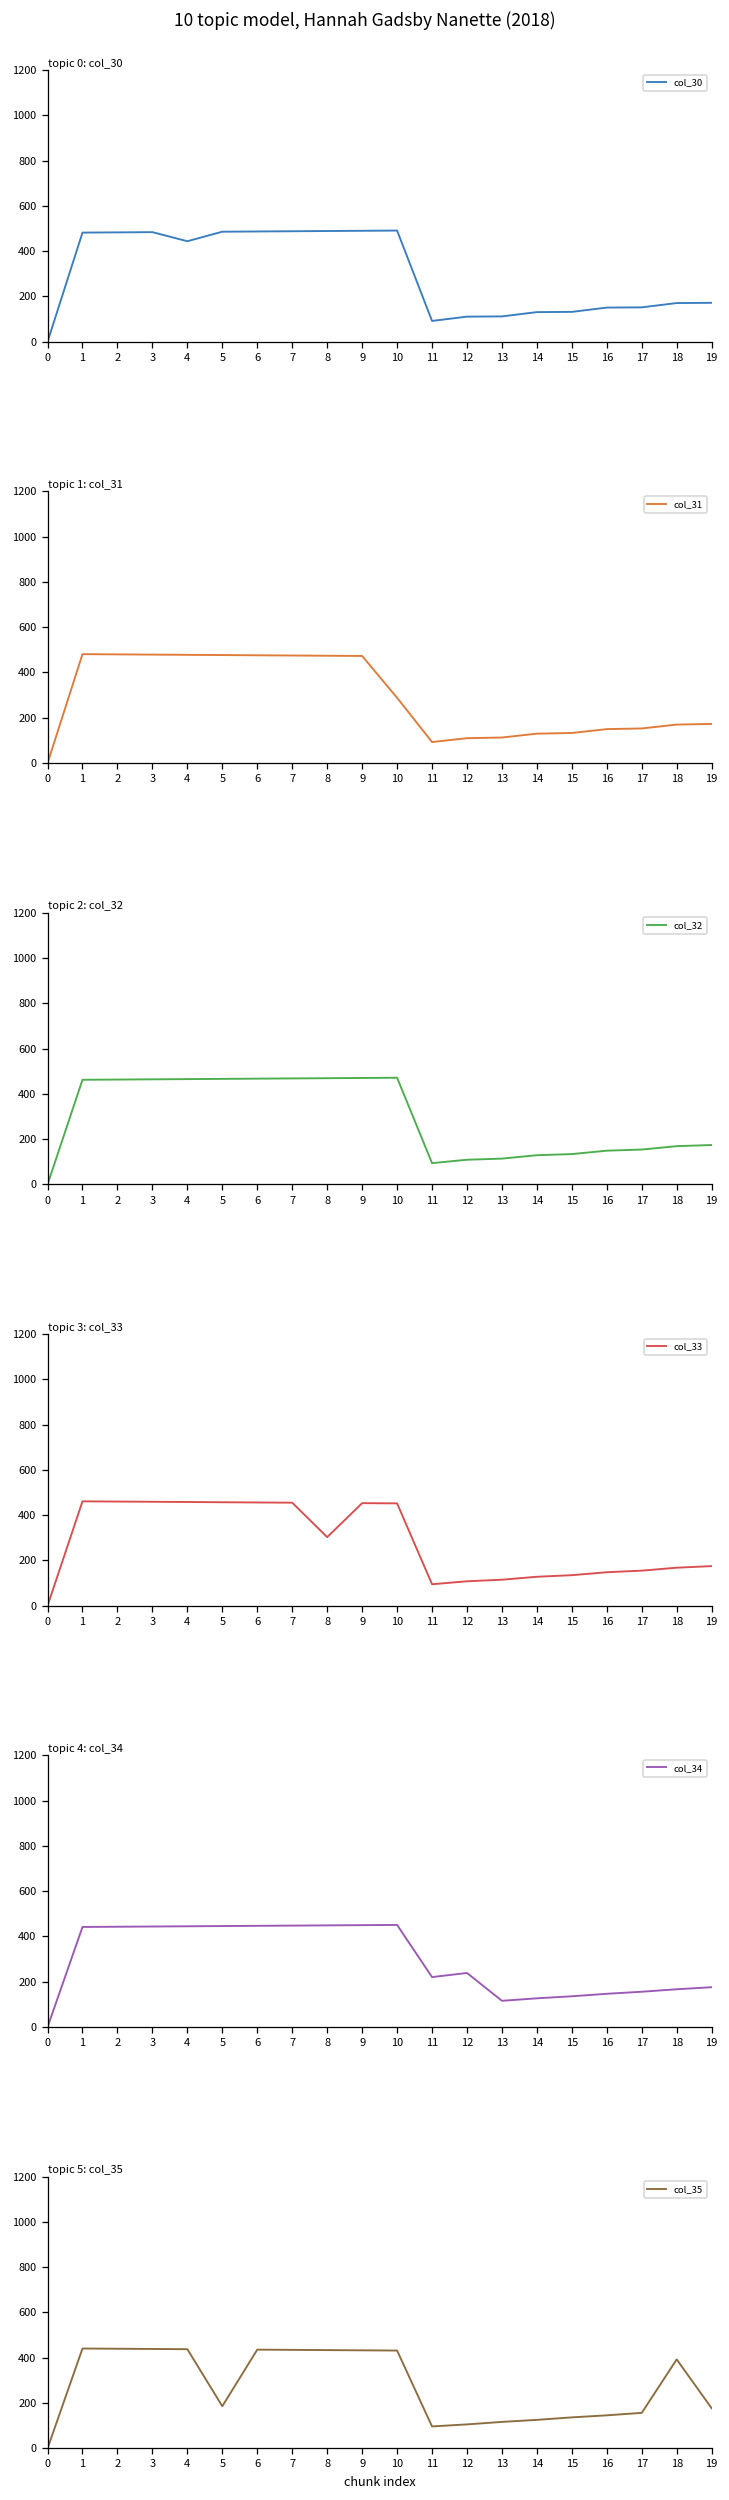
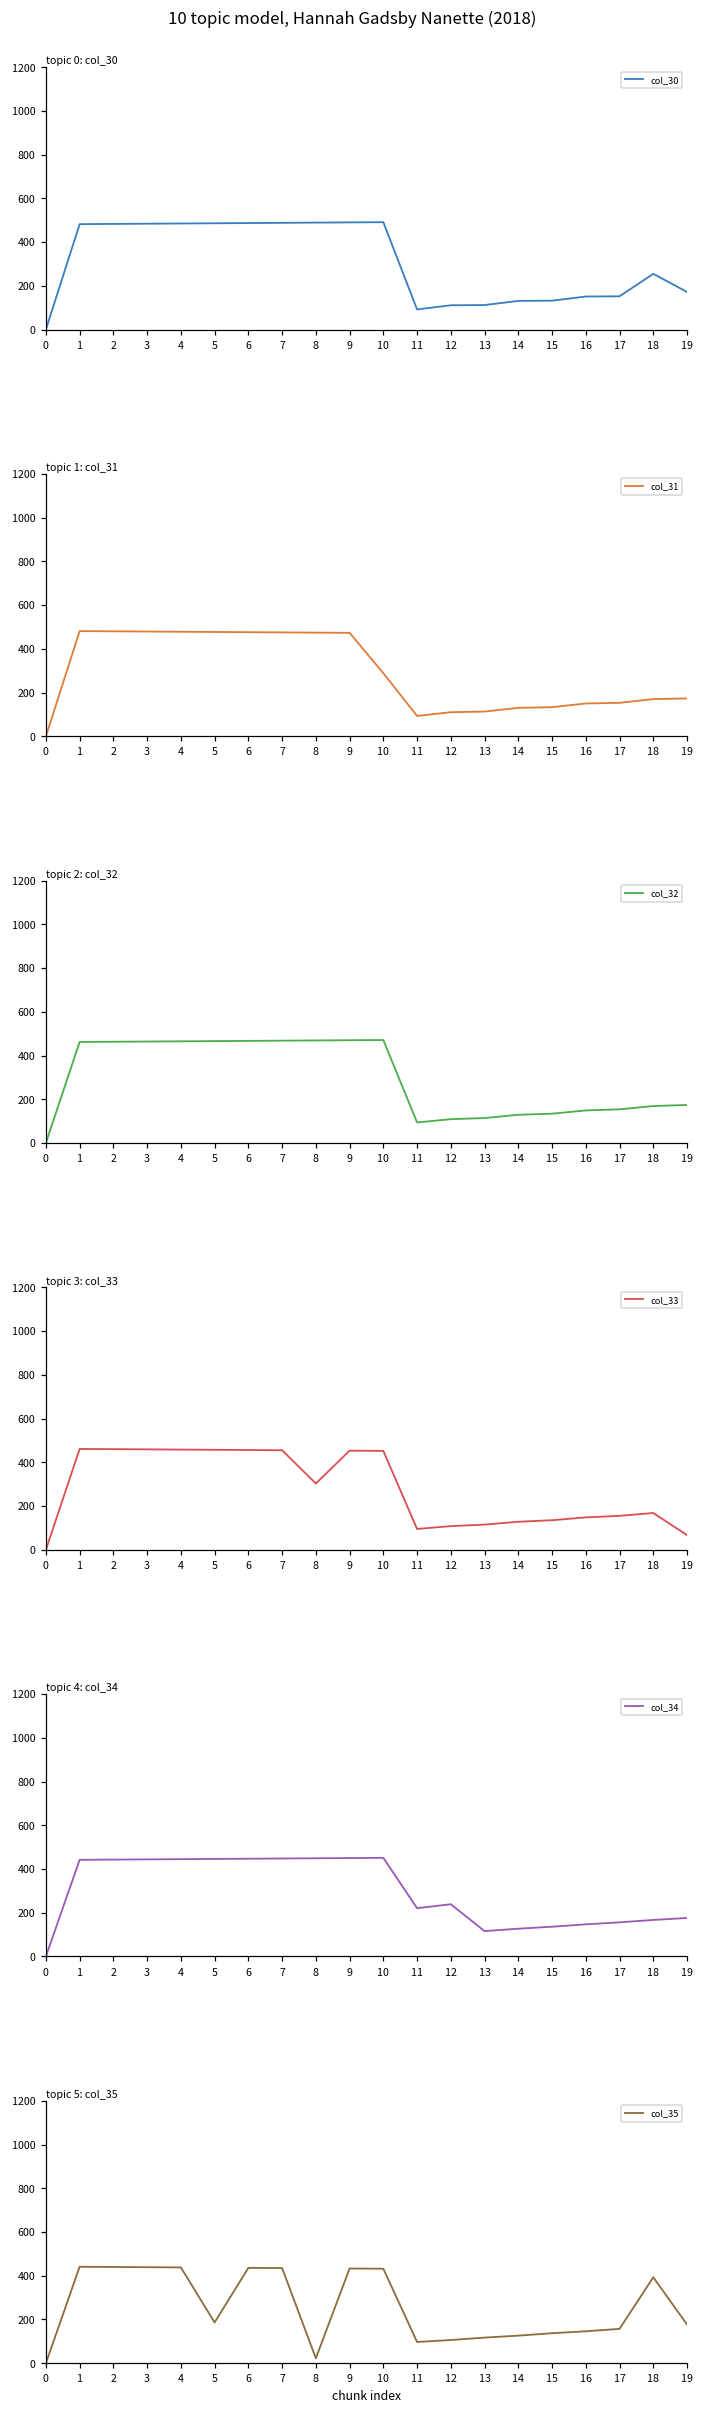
  {
    "topic 0: col_30": {
      "0": 0,
      "1": 480,
      "2": 480,
      "3": 480,
-     "4": 440,
+     "4": 490,
      "5": 490,
      "6": 490,
      "7": 490,
      "8": 490,
      "9": 490,
      "10": 490,
      "11": 90,
      "12": 110,
      "13": 110,
      "14": 130,
      "15": 130,
      "16": 150,
      "17": 150,
-     "18": 170,
+     "18": 250,
      "19": 170
    },
    "topic 1: col_31": {
      "0": 0,
      "1": 480,
      "2": 480,
      "3": 480,
      "4": 480,
      "5": 480,
      "6": 480,
      "7": 480,
      "8": 470,
      "9": 470,
      "10": 290,
      "11": 90,
      "12": 110,
      "13": 110,
      "14": 130,
      "15": 130,
      "16": 150,
      "17": 150,
      "18": 170,
      "19": 170
    },
    "topic 2: col_32": {
      "0": 0,
      "1": 460,
      "2": 460,
      "3": 460,
      "4": 470,
      "5": 470,
      "6": 470,
      "7": 470,
      "8": 470,
      "9": 470,
      "10": 470,
      "11": 90,
      "12": 110,
      "13": 110,
      "14": 130,
      "15": 130,
      "16": 150,
      "17": 150,
      "18": 170,
      "19": 170
    },
    "topic 3: col_33": {
      "0": 0,
      "1": 460,
      "2": 460,
      "3": 460,
      "4": 460,
      "5": 460,
      "6": 460,
      "7": 460,
      "8": 300,
      "9": 450,
      "10": 450,
      "11": 100,
      "12": 110,
      "13": 120,
      "14": 130,
      "15": 140,
      "16": 150,
      "17": 160,
      "18": 170,
-     "19": 180
+     "19": 70
    },
    "topic 4: col_34": {
      "0": 0,
      "1": 440,
      "2": 440,
      "3": 440,
      "4": 450,
      "5": 450,
      "6": 450,
      "7": 450,
      "8": 450,
      "9": 450,
      "10": 450,
      "11": 220,
      "12": 240,
      "13": 120,
      "14": 130,
      "15": 140,
      "16": 150,
      "17": 160,
      "18": 170,
      "19": 180
    },
    "topic 5: col_35": {
      "0": 0,
      "1": 440,
      "2": 440,
      "3": 440,
      "4": 440,
      "5": 190,
      "6": 440,
      "7": 440,
-     "8": 430,
+     "8": 20,
      "9": 430,
      "10": 430,
      "11": 100,
      "12": 110,
      "13": 120,
      "14": 130,
      "15": 140,
      "16": 150,
      "17": 160,
      "18": 390,
      "19": 180
    }
  }
